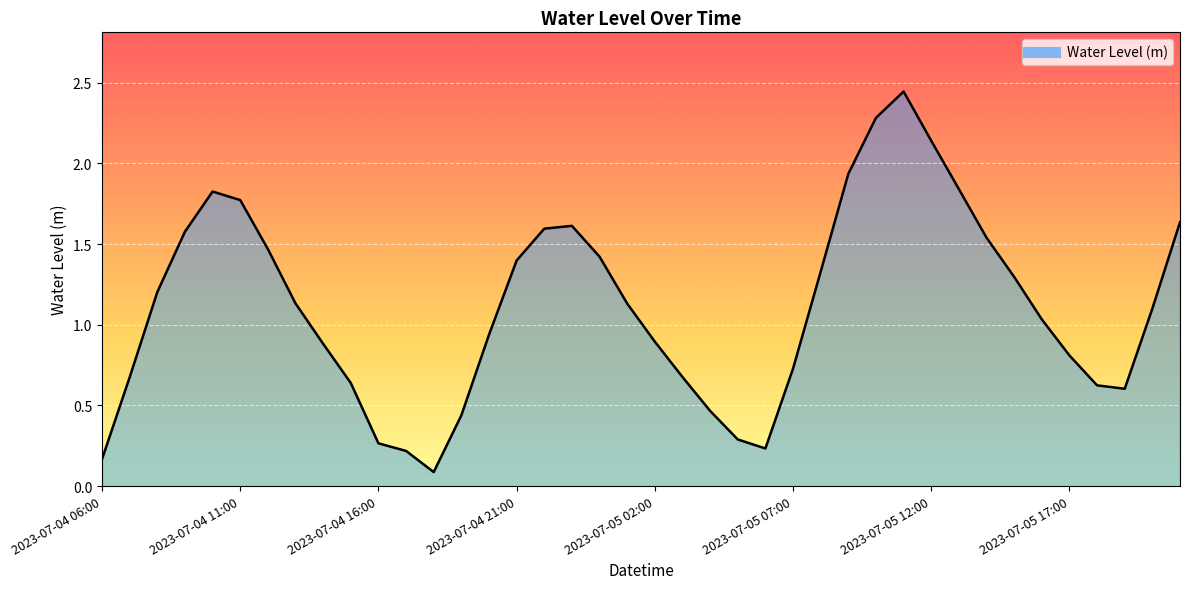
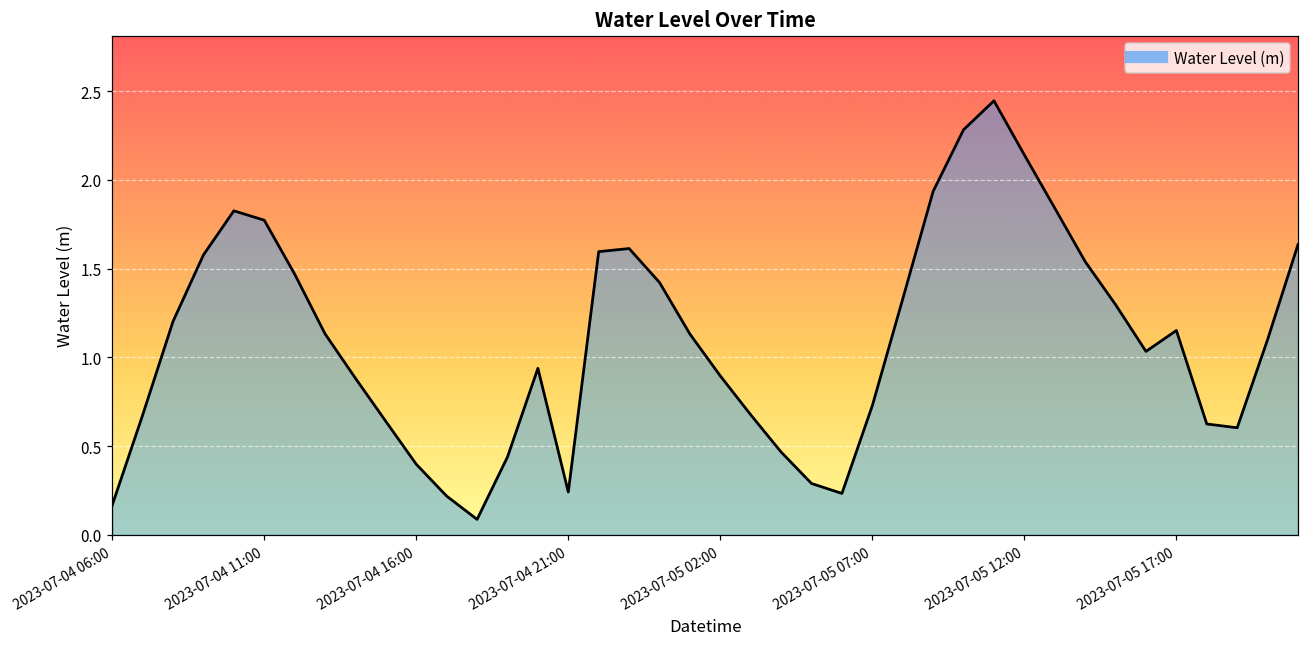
  {
    "2023-07-04 06:00": 0.17,
    "2023-07-04 11:00": 1.77,
-   "2023-07-04 16:00": 0.27,
-   "2023-07-04 21:00": 1.40,
+   "2023-07-04 16:00": 0.40,
+   "2023-07-04 21:00": 0.24,
    "2023-07-05 02:00": 0.90,
    "2023-07-05 07:00": 0.73,
    "2023-07-05 12:00": 2.14,
-   "2023-07-05 17:00": 0.81
+   "2023-07-05 17:00": 1.15
  }
